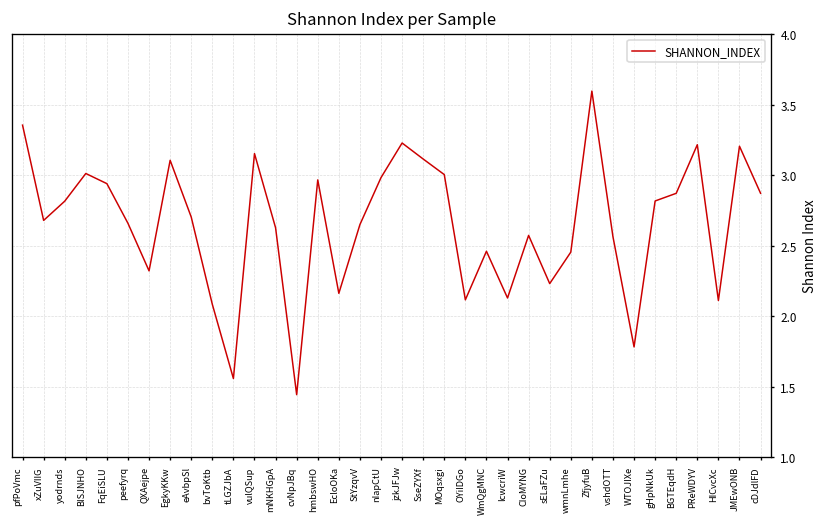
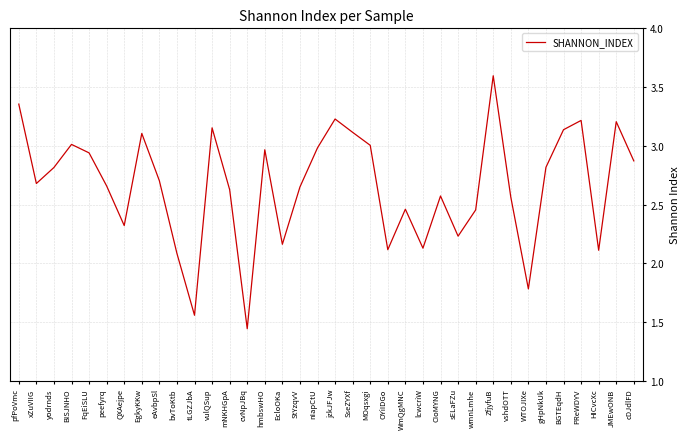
  {
    "pfPoVmc": 3.35,
    "xZuVIIG": 2.68,
    "yodrnds": 2.82,
    "BISJNHO": 3.01,
    "FqEiSLU": 2.94,
    "peefyrq": 2.66,
    "QXAejpe": 2.32,
    "EgkyKKw": 3.11,
    "eAvbpSl": 2.70,
    "bvToKtb": 2.08,
    "tLGZJbA": 1.56,
    "vulQSup": 3.15,
    "mNKHGpA": 2.63,
    "cvNpJBq": 1.44,
    "hmbswHO": 2.97,
    "EcloOKa": 2.16,
    "StYzqvV": 2.65,
    "nIapCtU": 2.98,
    "jzkJFJw": 3.23,
    "SseZYXf": 3.11,
    "MOqsxgi": 3.00,
    "OYiIDGo": 2.12,
    "WmQgMNC": 2.46,
    "lcwcriW": 2.13,
    "CIoMYNG": 2.57,
    "sELaFZu": 2.23,
    "wmnLmhe": 2.45,
    "ZfjyfuB": 3.60,
    "vshdOTT": 2.56,
    "WTOJIXe": 1.78,
    "gHpNkUk": 2.82,
-   "BGTEqdH": 2.87,
+   "BGTEqdH": 3.14,
    "PReWDYV": 3.22,
    "HICvcXc": 2.11,
    "JMEwONB": 3.21,
    "cDJdlFD": 2.87
  }
